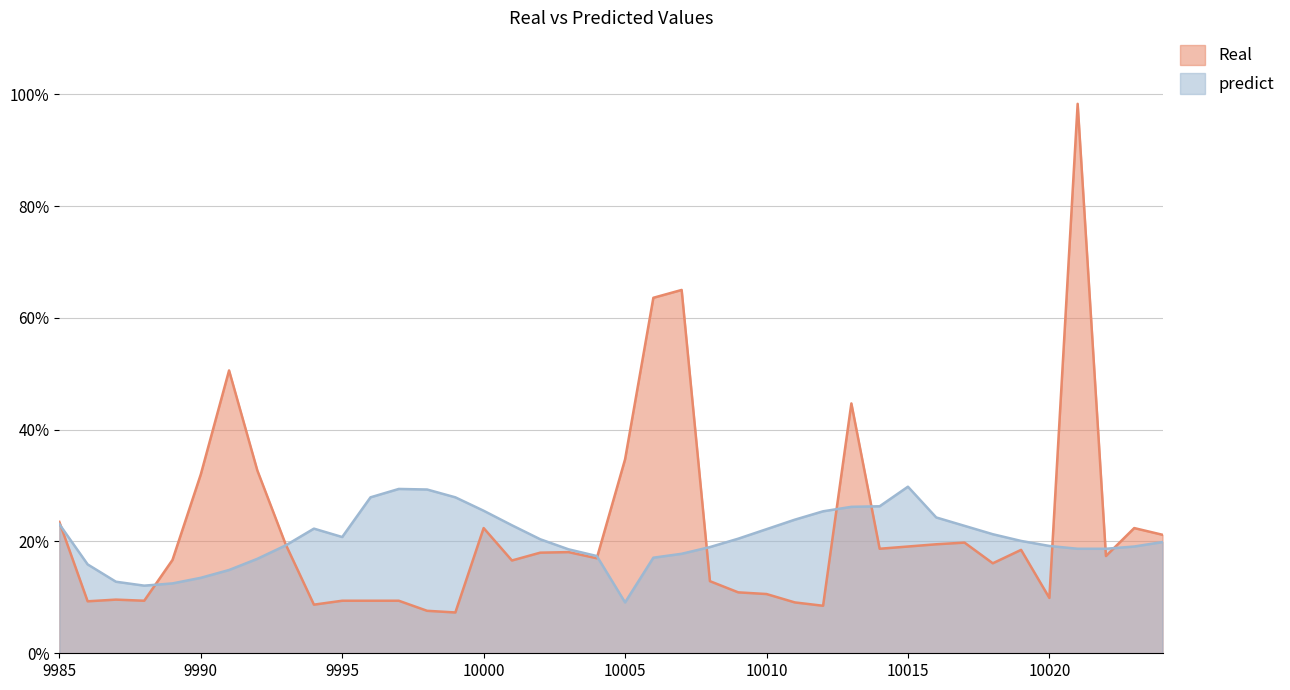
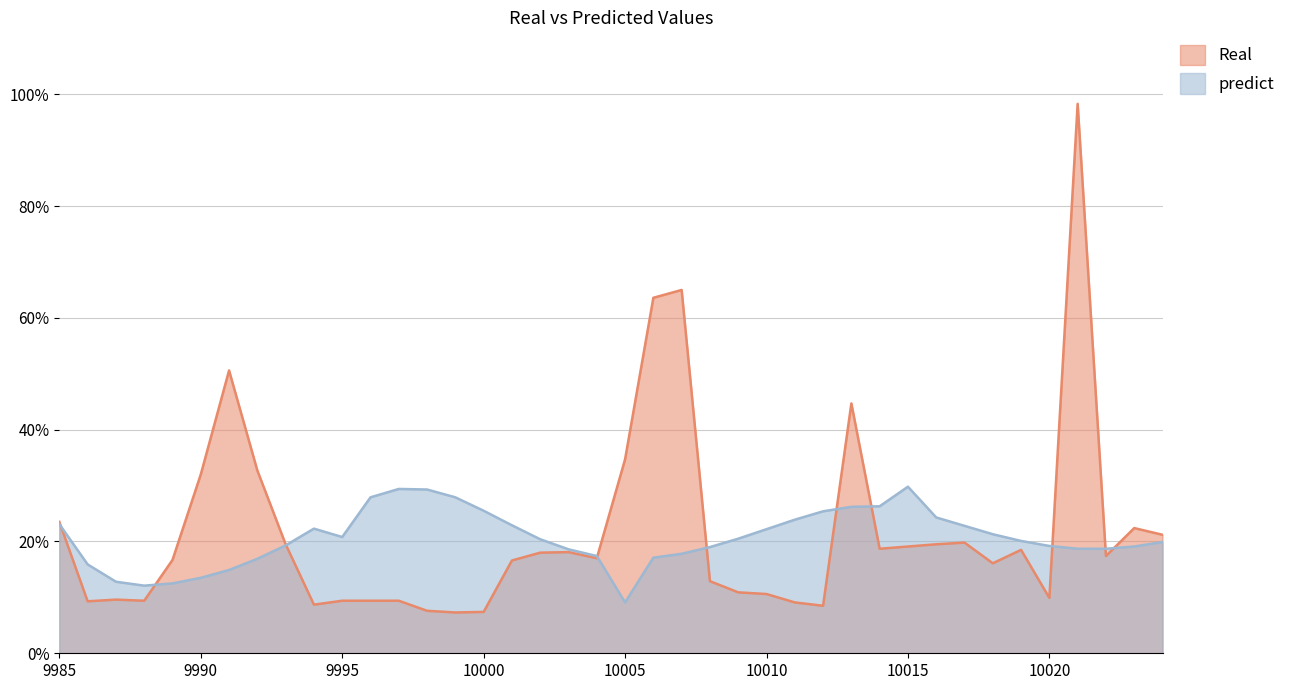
  {
    "Real": {
      "9990": "32%",
      "9995": "9%",
-     "10000": "22%",
+     "10000": "7%",
      "10005": "35%",
      "10010": "11%",
      "10015": "19%",
      "10020": "10%"
    },
    "predict": {
      "9990": "14%",
      "9995": "21%",
      "10000": "26%",
      "10005": "9%",
      "10010": "22%",
      "10015": "30%",
      "10020": "19%"
    }
  }
